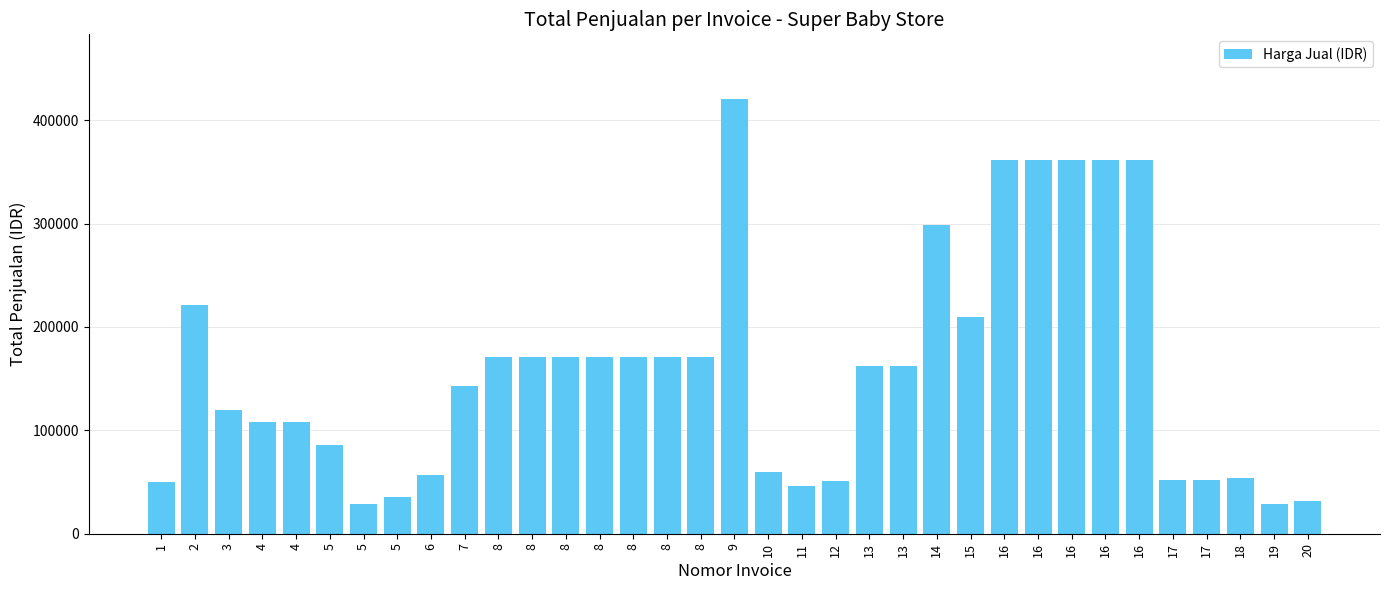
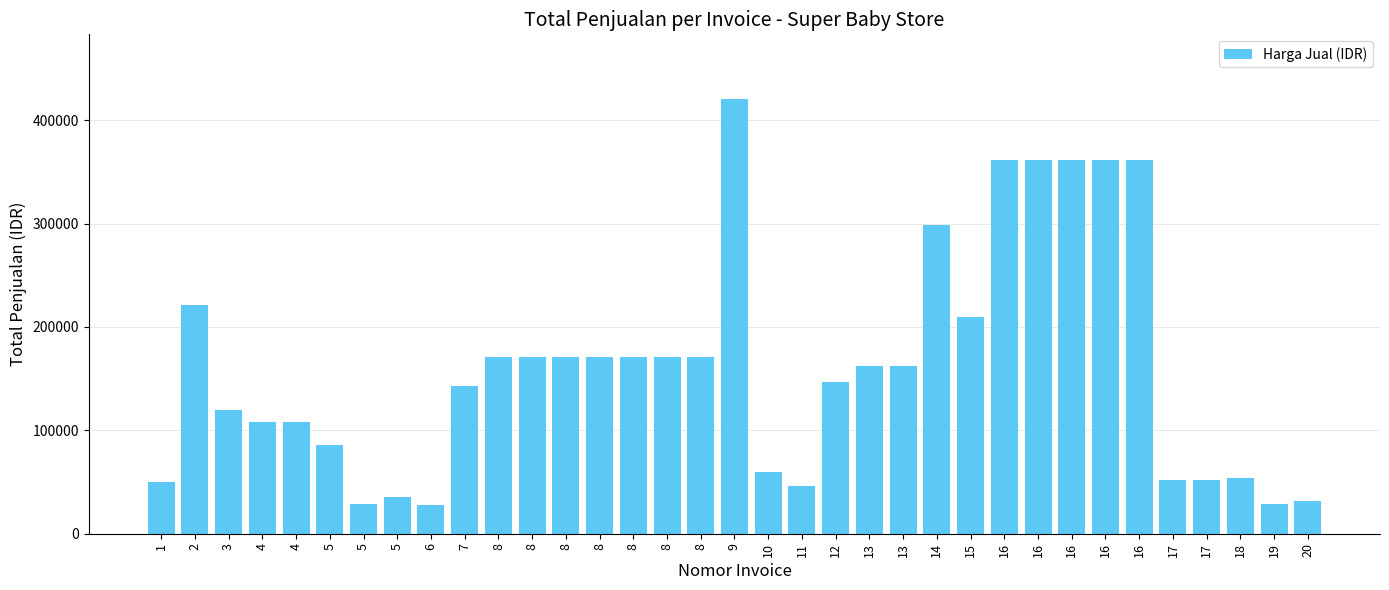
  {
    "1": 50000,
    "2": 221000,
    "3": 120000,
-   "6": 57000,
+   "6": 28000,
    "7": 143000,
    "9": 420000,
    "10": 60000,
    "11": 46000,
-   "12": 51000,
+   "12": 147000,
    "14": 298000,
    "15": 210000,
    "18": 54000,
    "19": 29000,
    "20": 32000
  }
